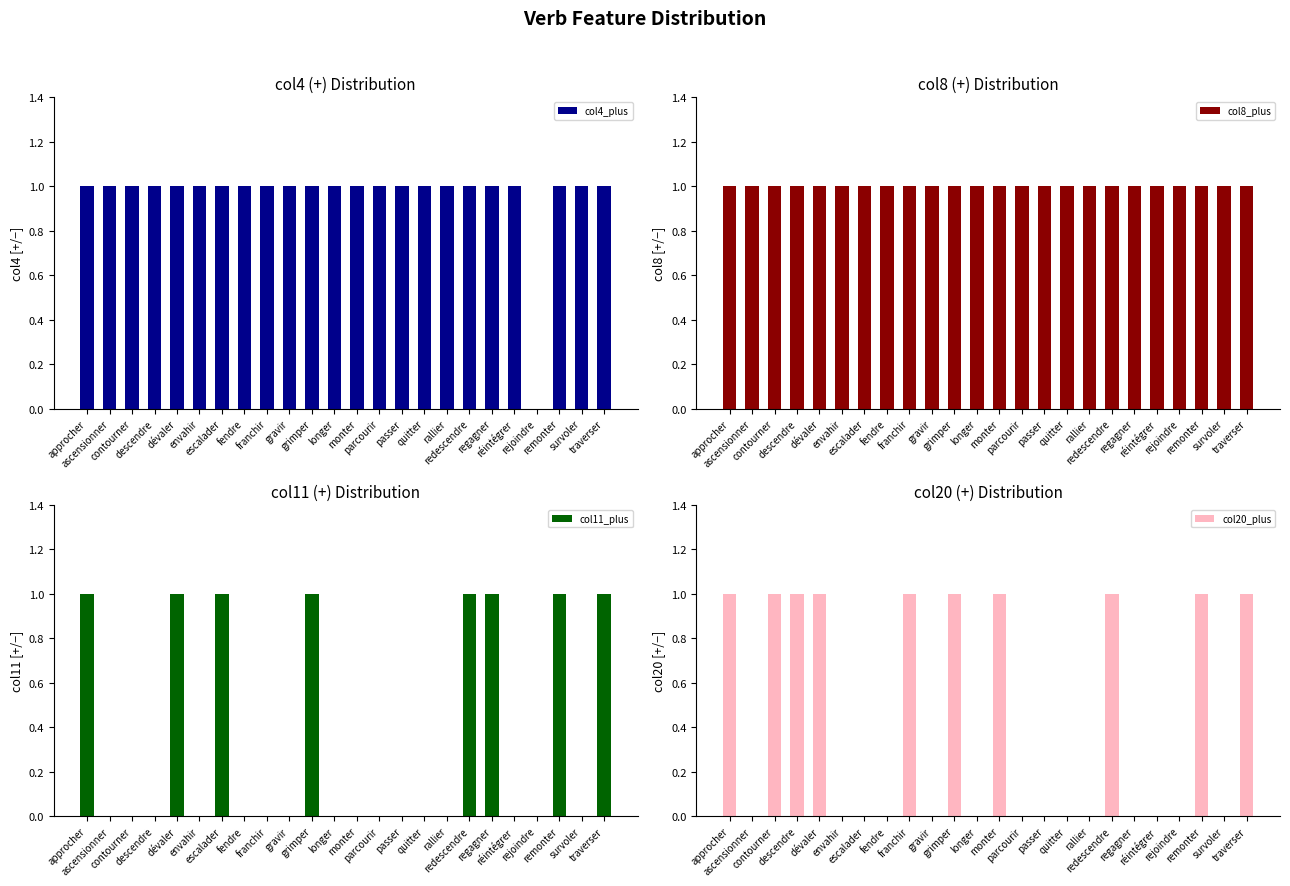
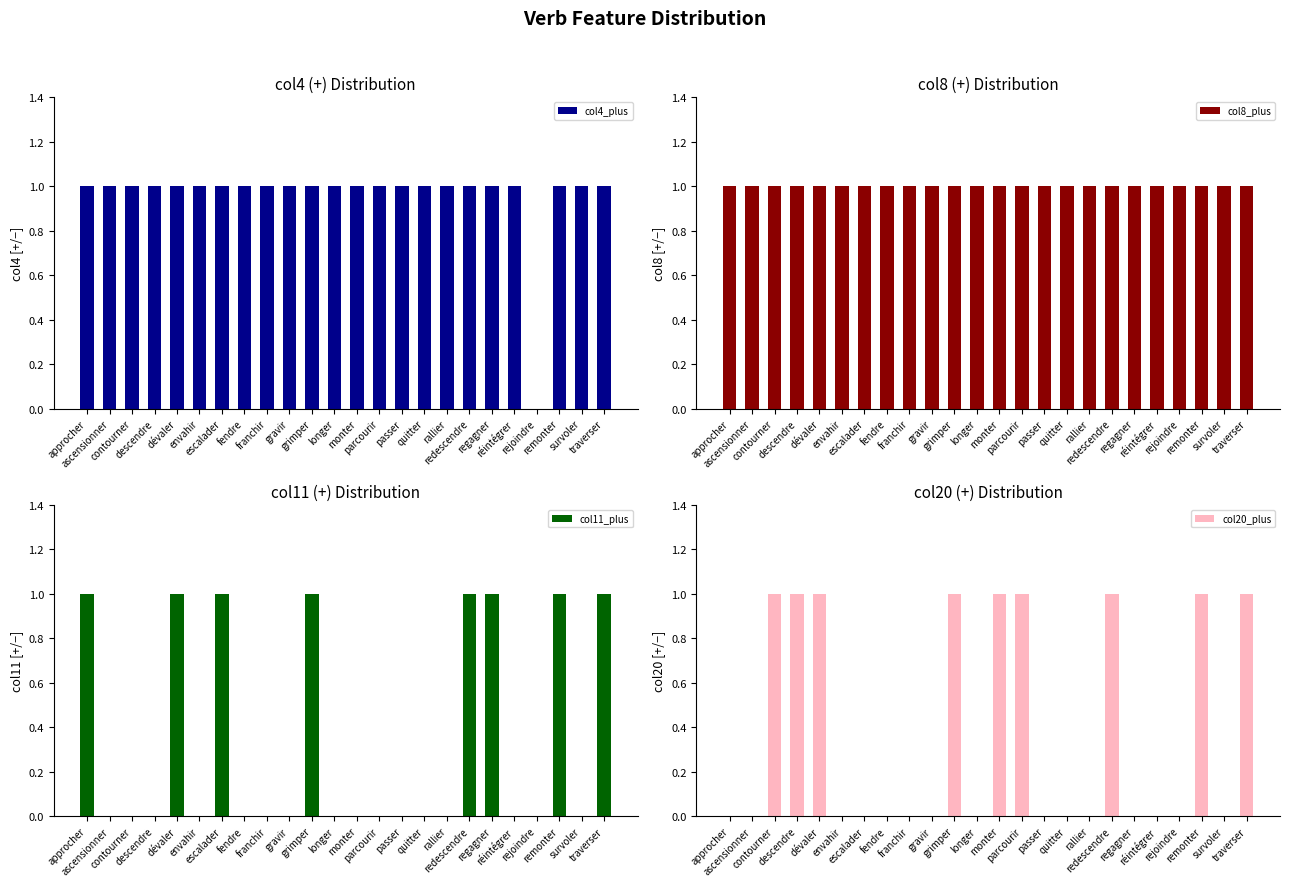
  {
    "col4 (+) Distribution": {
      "approcher": 1.00,
      "ascensionner": 1.00,
      "contourner": 1.00,
      "descendre": 1.00,
      "dévaler": 1.00,
      "envahir": 1.00,
      "escalader": 1.00,
      "fendre": 1.00,
      "franchir": 1.00,
      "gravir": 1.00,
      "grimper": 1.00,
      "longer": 1.00,
      "monter": 1.00,
      "parcourir": 1.00,
      "passer": 1.00,
      "quitter": 1.00,
      "rallier": 1.00,
      "redescendre": 1.00,
      "regagner": 1.00,
      "réintégrer": 1.00,
      "rejoindre": 0.00,
      "remonter": 1.00,
      "survoler": 1.00,
      "traverser": 1.00
    },
    "col8 (+) Distribution": {
      "approcher": 1.00,
      "ascensionner": 1.00,
      "contourner": 1.00,
      "descendre": 1.00,
      "dévaler": 1.00,
      "envahir": 1.00,
      "escalader": 1.00,
      "fendre": 1.00,
      "franchir": 1.00,
      "gravir": 1.00,
      "grimper": 1.00,
      "longer": 1.00,
      "monter": 1.00,
      "parcourir": 1.00,
      "passer": 1.00,
      "quitter": 1.00,
      "rallier": 1.00,
      "redescendre": 1.00,
      "regagner": 1.00,
      "réintégrer": 1.00,
      "rejoindre": 1.00,
      "remonter": 1.00,
      "survoler": 1.00,
      "traverser": 1.00
    },
    "col11 (+) Distribution": {
      "approcher": 1.00,
      "ascensionner": 0.00,
      "contourner": 0.00,
      "descendre": 0.00,
      "dévaler": 1.00,
      "envahir": 0.00,
      "escalader": 1.00,
      "fendre": 0.00,
      "franchir": 0.00,
      "gravir": 0.00,
      "grimper": 1.00,
      "longer": 0.00,
      "monter": 0.00,
      "parcourir": 0.00,
      "passer": 0.00,
      "quitter": 0.00,
      "rallier": 0.00,
      "redescendre": 1.00,
      "regagner": 1.00,
      "réintégrer": 0.00,
      "rejoindre": 0.00,
      "remonter": 1.00,
      "survoler": 0.00,
      "traverser": 1.00
    },
    "col20 (+) Distribution": {
-     "approcher": 1,
+     "approcher": 0,
      "ascensionner": 0,
      "contourner": 1,
      "descendre": 1,
      "dévaler": 1,
      "envahir": 0,
      "escalader": 0,
      "fendre": 0,
-     "franchir": 1,
+     "franchir": 0,
      "gravir": 0,
      "grimper": 1,
      "longer": 0,
      "monter": 1,
-     "parcourir": 0,
+     "parcourir": 1,
      "passer": 0,
      "quitter": 0,
      "rallier": 0,
      "redescendre": 1,
      "regagner": 0,
      "réintégrer": 0,
      "rejoindre": 0,
      "remonter": 1,
      "survoler": 0,
      "traverser": 1
    }
  }
